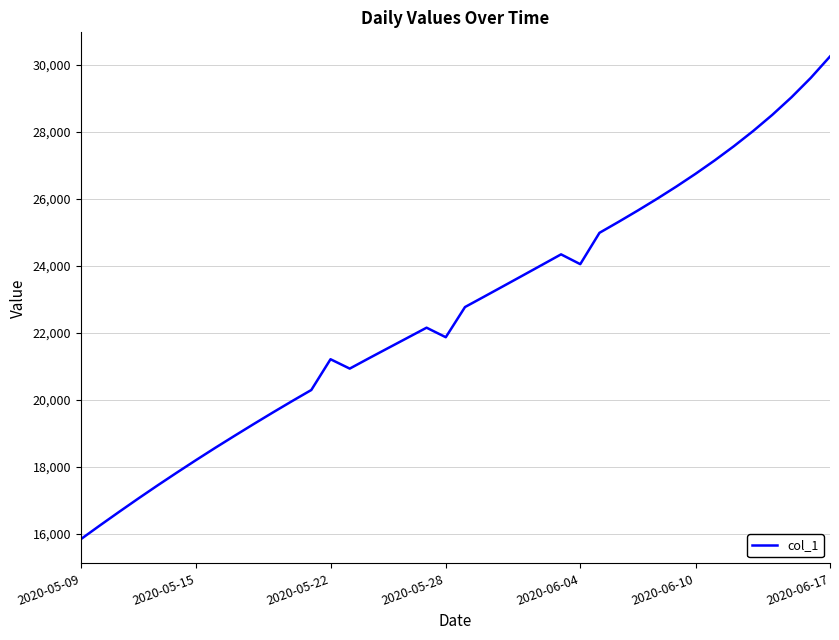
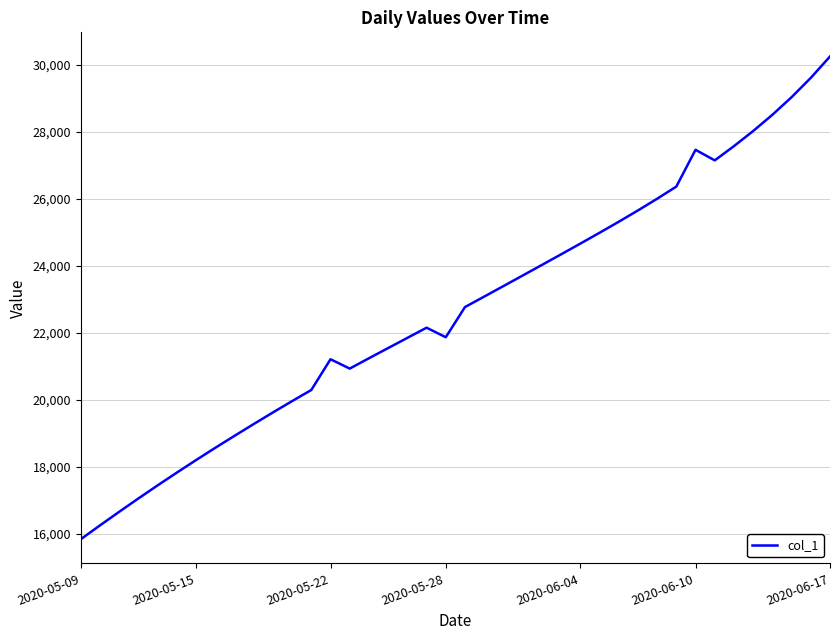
  {
    "2020-05-09": "15,800",
    "2020-05-15": "18,200",
    "2020-05-22": "21,200",
    "2020-05-28": "21,900",
-   "2020-06-04": "24,000",
-   "2020-06-10": "26,700",
+   "2020-06-04": "24,700",
+   "2020-06-10": "27,500",
    "2020-06-17": "30,200"
  }
